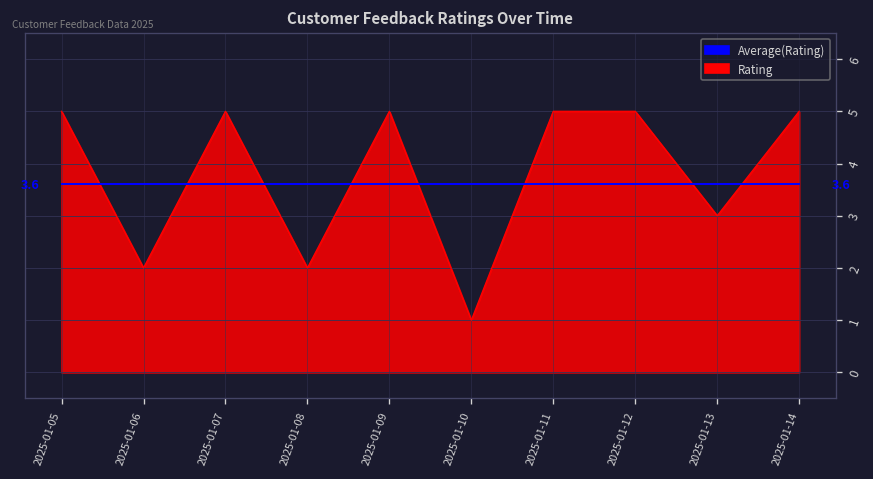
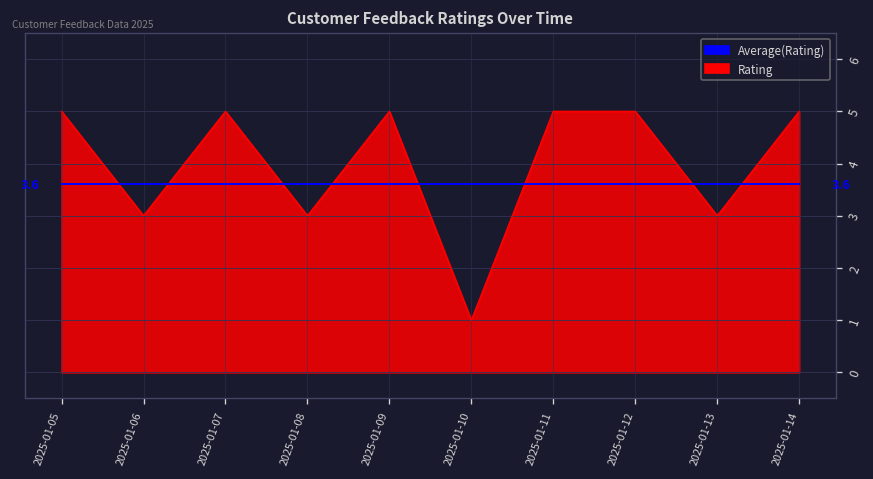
  {
    "Rating": {
      "2025-01-05": 5,
-     "2025-01-06": 2,
+     "2025-01-06": 3,
      "2025-01-07": 5,
-     "2025-01-08": 2,
+     "2025-01-08": 3,
      "2025-01-09": 5,
      "2025-01-10": 1,
      "2025-01-11": 5,
      "2025-01-12": 5,
      "2025-01-13": 3,
      "2025-01-14": 5
    },
    "Average(Rating)": {
      "2025-01-05": 3.6
    }
  }
